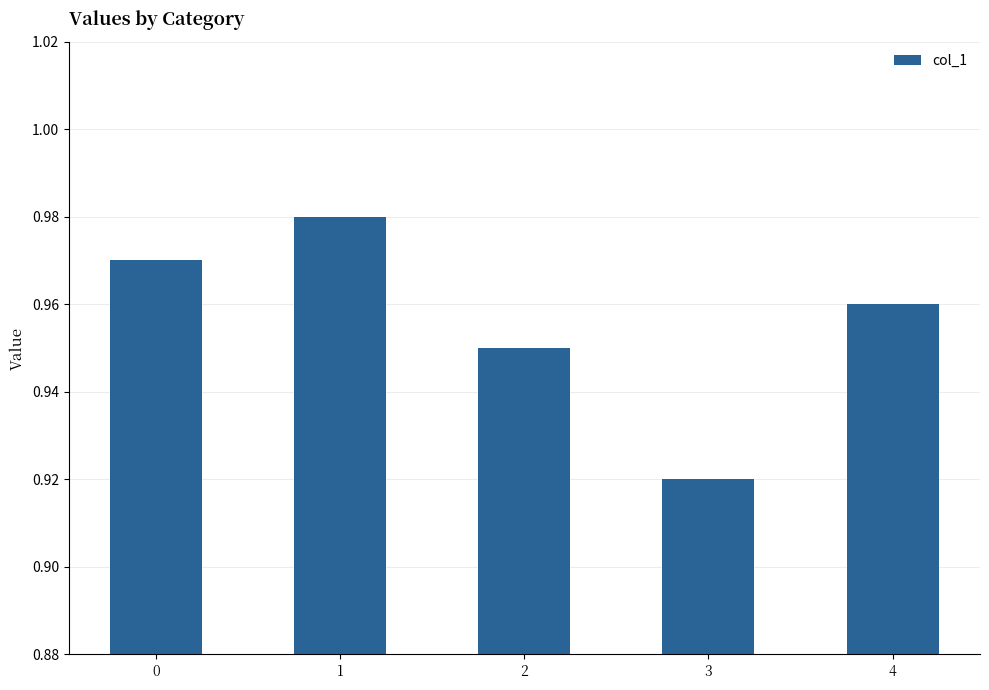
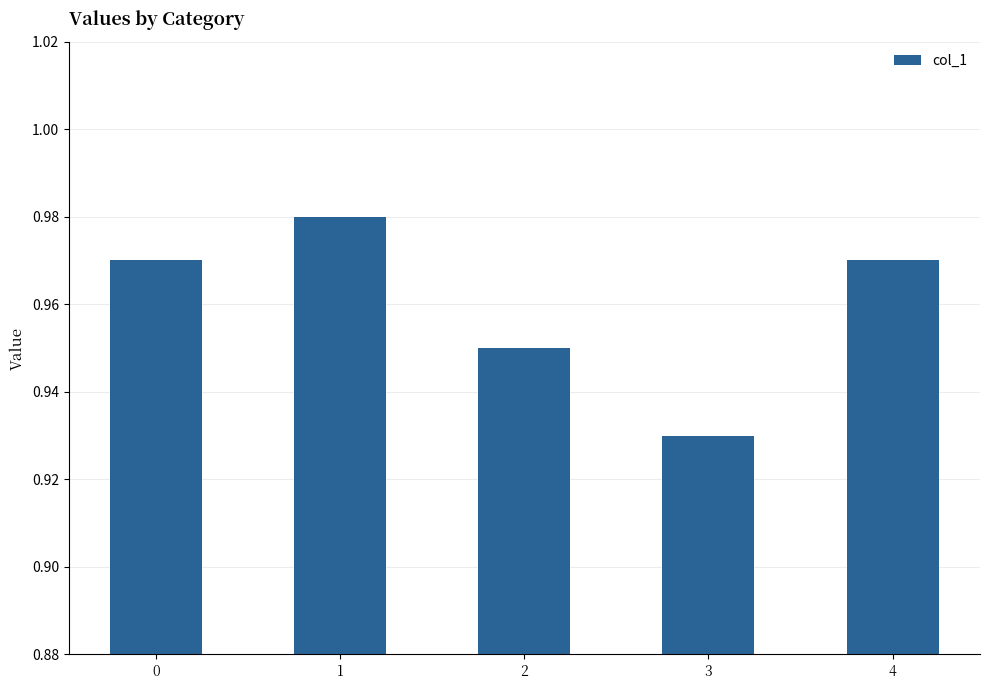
  {
    "0": 0.97,
    "1": 0.98,
    "2": 0.95,
-   "3": 0.92,
-   "4": 0.96
+   "3": 0.93,
+   "4": 0.97
  }
